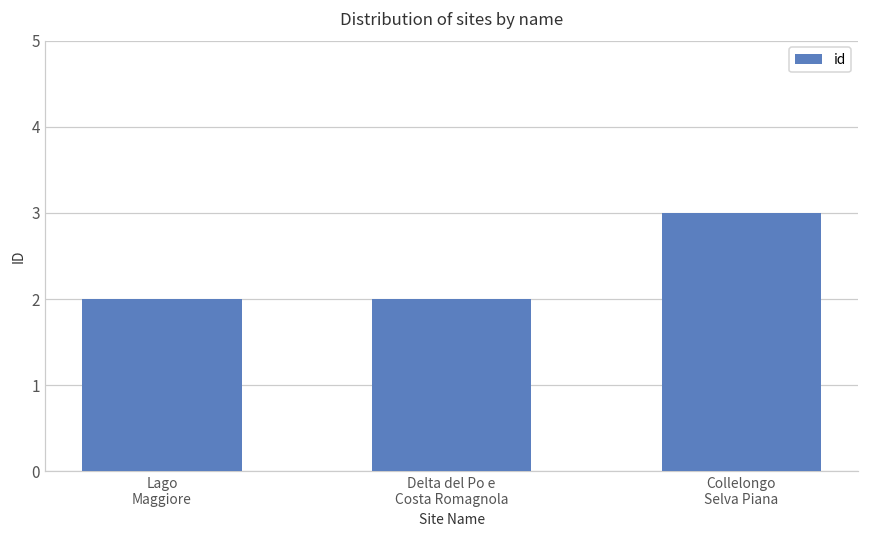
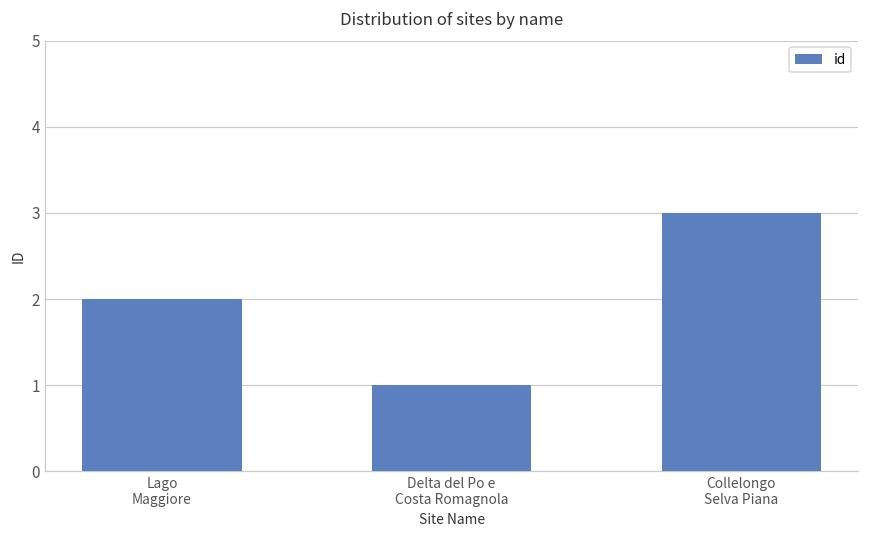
  {
    "Lago Maggiore": 2,
-   "Delta del Po e Costa Romagnola": 2,
+   "Delta del Po e Costa Romagnola": 1,
    "Collelongo Selva Piana": 3
  }
